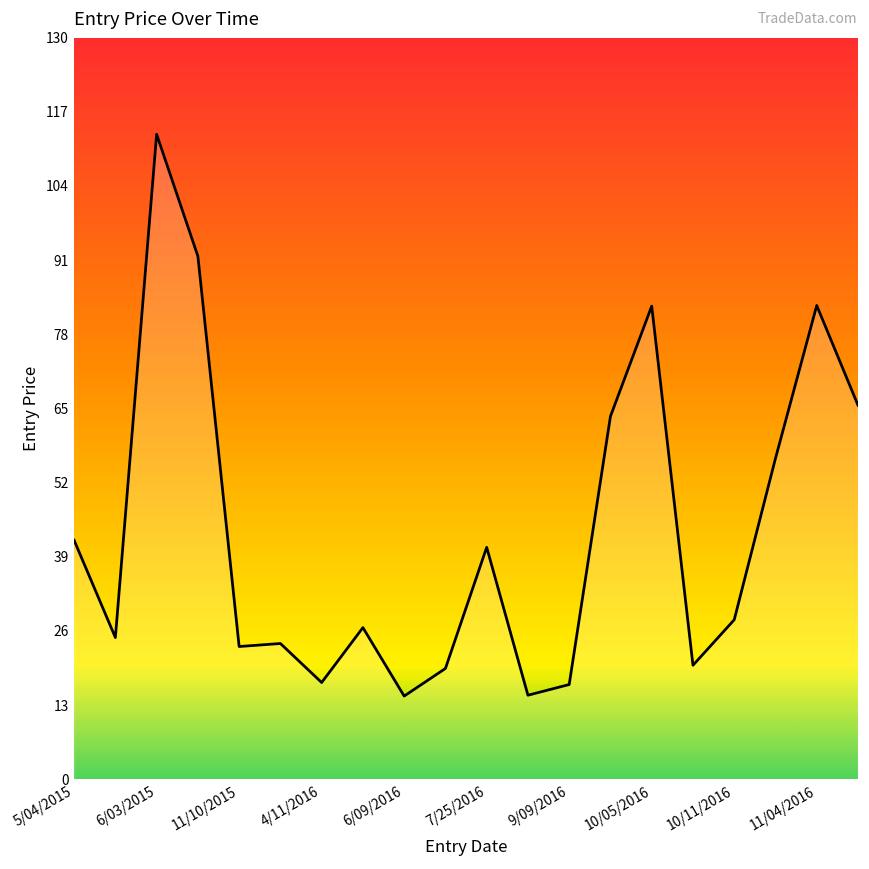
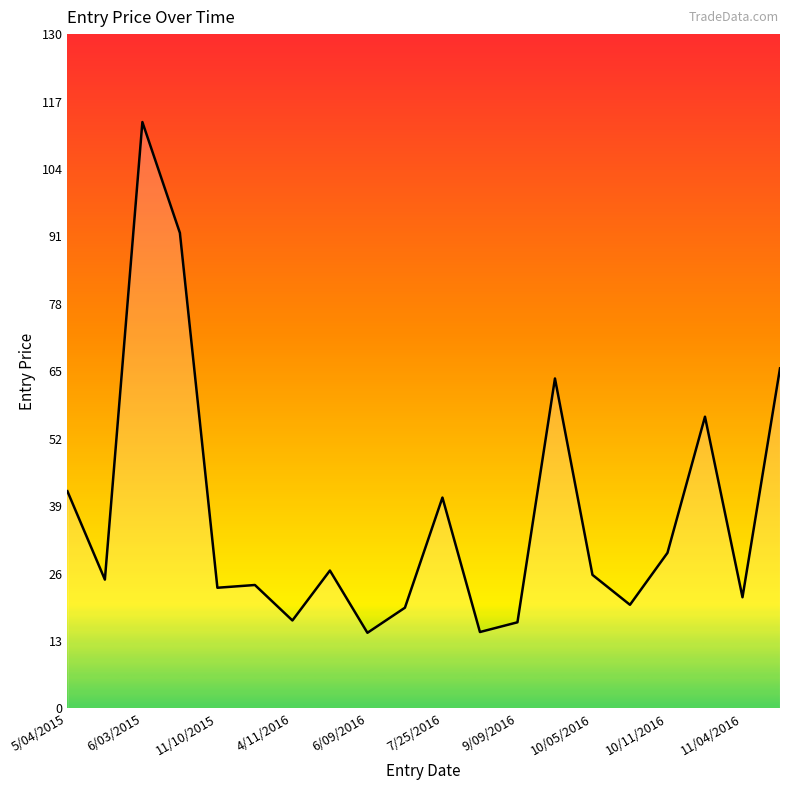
  {
    "5/04/2015": 42,
    "6/03/2015": 113,
    "4/11/2016": 17,
    "6/09/2016": 15,
    "9/09/2016": 17,
-   "10/05/2016": 83,
-   "10/11/2016": 28,
-   "11/04/2016": 83
+   "10/05/2016": 26,
+   "10/11/2016": 30,
+   "11/04/2016": 21
  }
